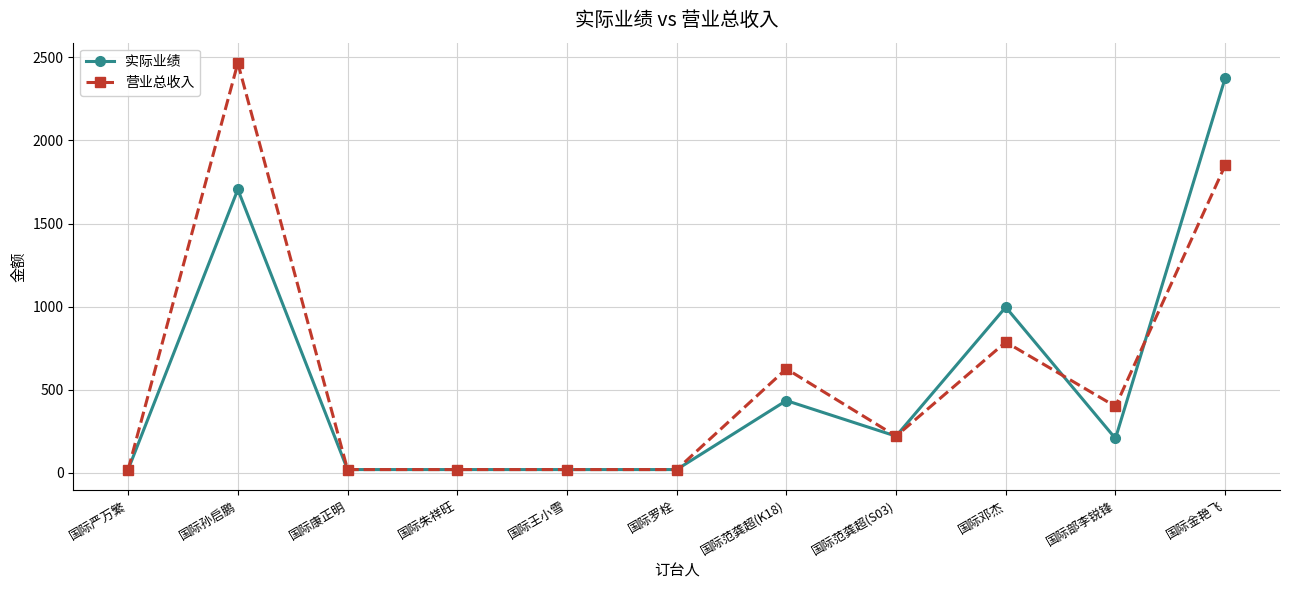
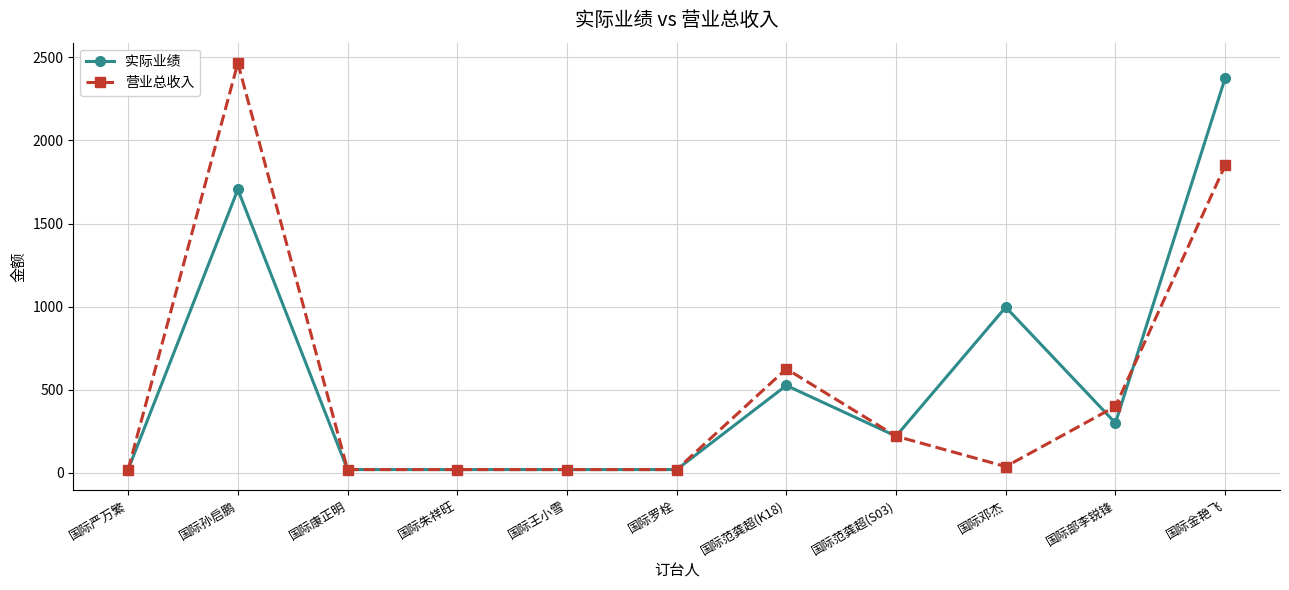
  {
    "实际业绩": {
      "国际孙启鹏": 1710,
-     "国际范龚超(K18)": 440,
+     "国际范龚超(K18)": 530,
      "国际邓杰": 1000,
-     "国际部李锐锋": 210,
+     "国际部李锐锋": 300,
      "国际金艳飞": 2380
    },
    "营业总收入": {
      "国际孙启鹏": 2470,
      "国际范龚超(K18)": 630,
-     "国际邓杰": 790,
+     "国际邓杰": 40,
      "国际部李锐锋": 400,
      "国际金艳飞": 1850
    }
  }
